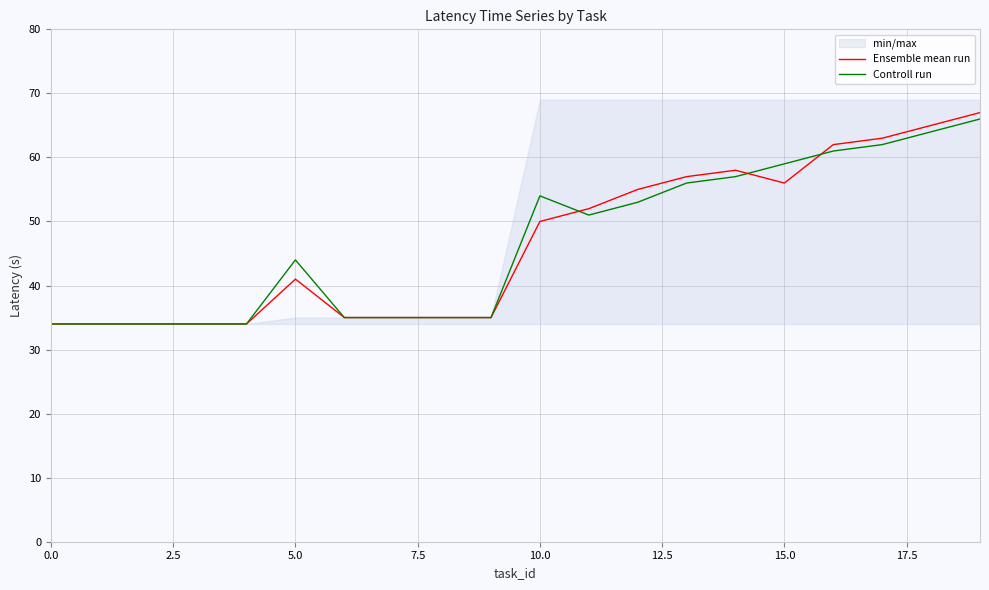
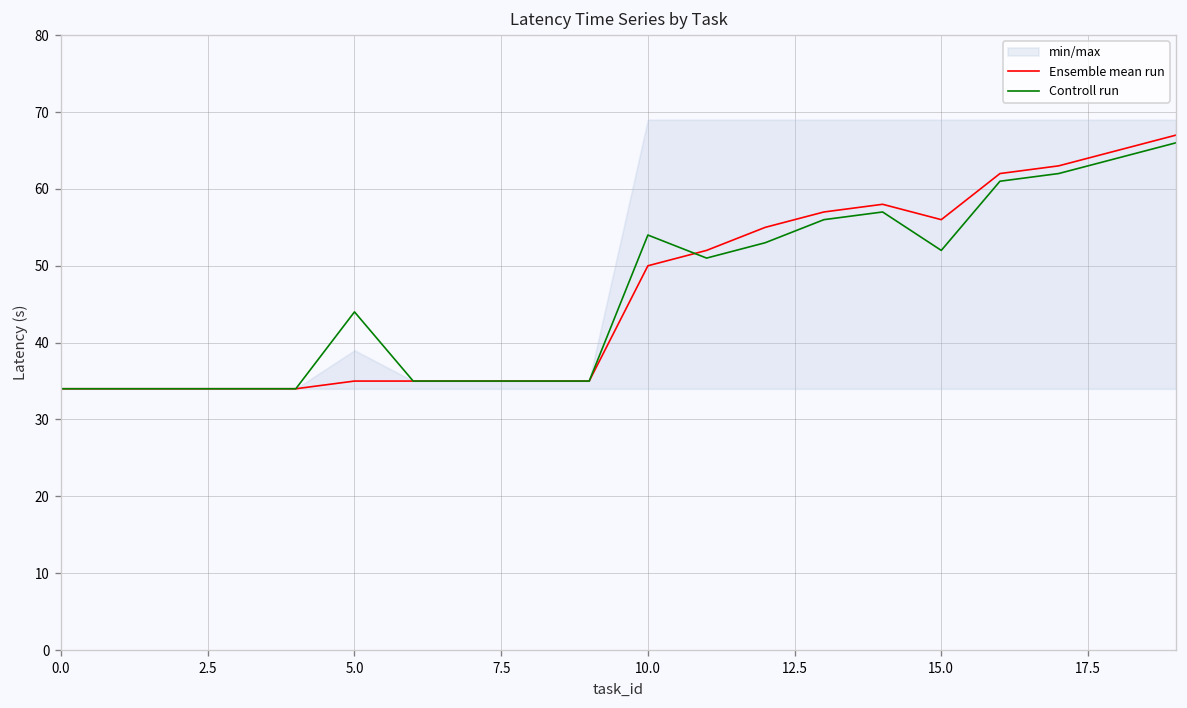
  {
    "Ensemble mean run": {
-     "5.0": 41,
+     "5.0": 35,
      "10.0": 50,
      "15.0": 56
    },
    "min/max": {
-     "5.0": 35,
+     "5.0": 39,
      "10.0": 69,
      "15.0": 69
    },
    "Controll run": {
      "5.0": 44,
      "10.0": 54,
-     "15.0": 59
+     "15.0": 52
    }
  }
